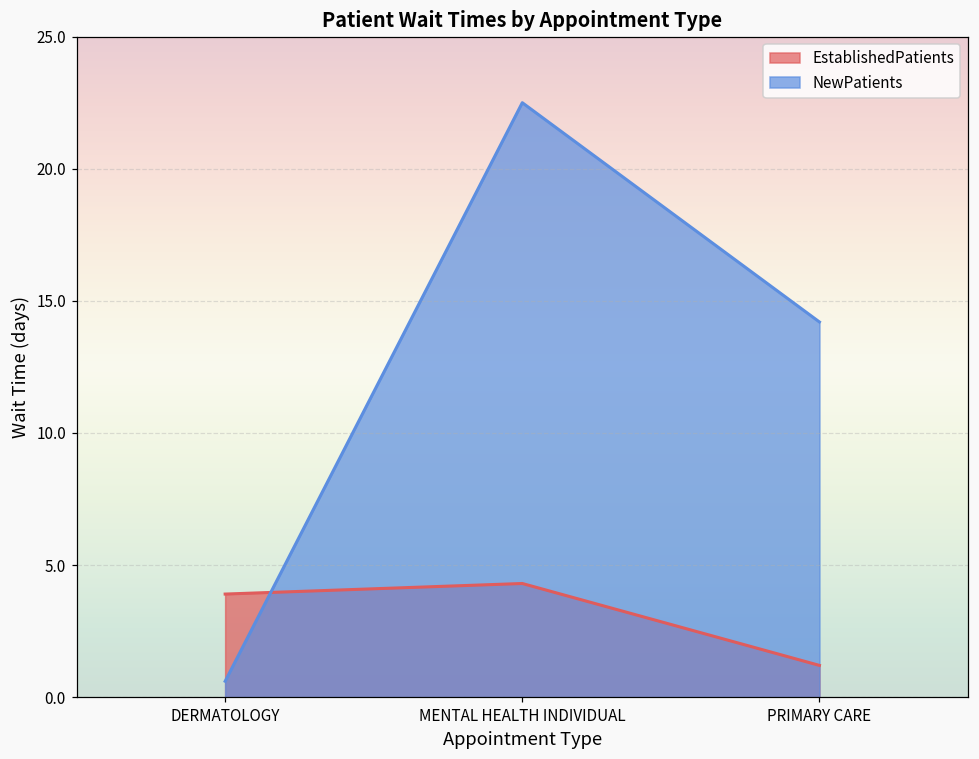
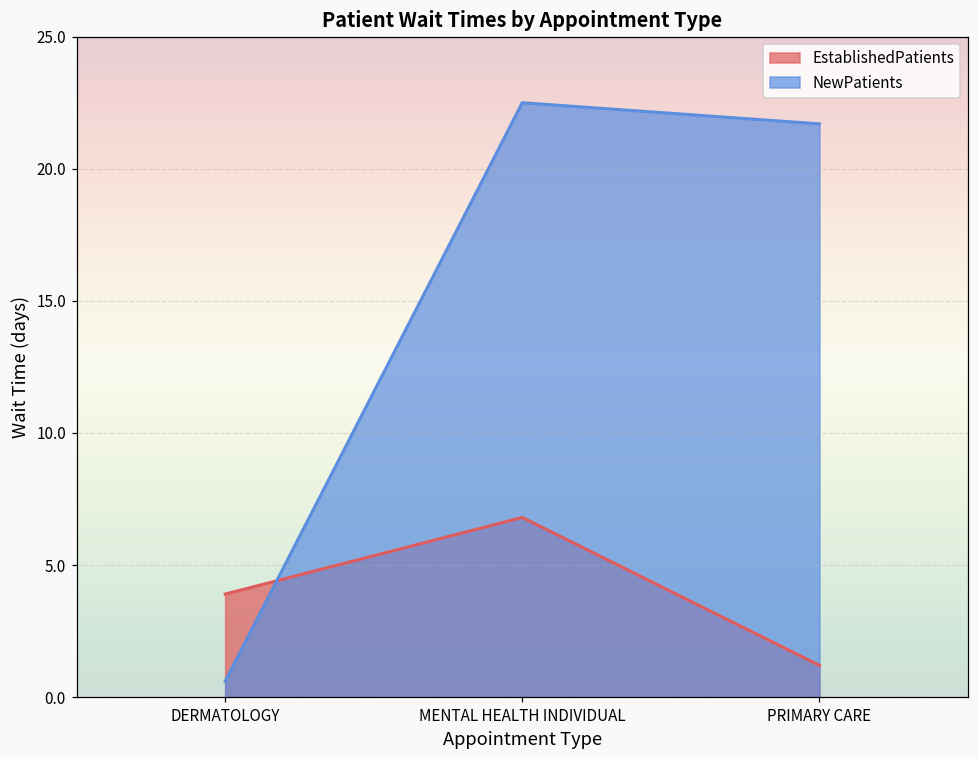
  {
    "EstablishedPatients": {
      "DERMATOLOGY": 3.9,
-     "MENTAL HEALTH INDIVIDUAL": 4.3,
+     "MENTAL HEALTH INDIVIDUAL": 6.8,
      "PRIMARY CARE": 1.2
    },
    "NewPatients": {
      "DERMATOLOGY": 0.6,
      "MENTAL HEALTH INDIVIDUAL": 22.5,
-     "PRIMARY CARE": 14.2
+     "PRIMARY CARE": 21.7
    }
  }
